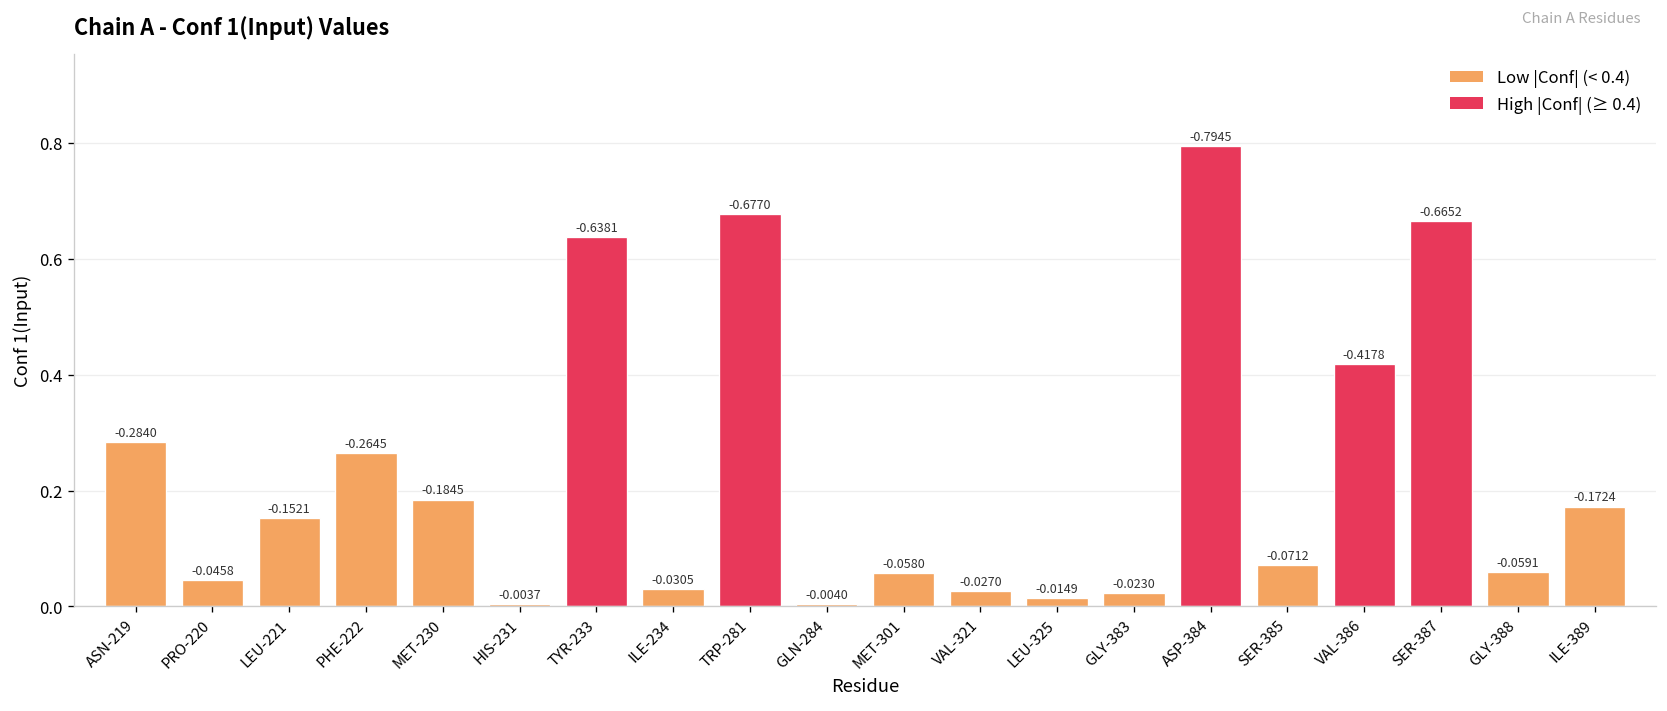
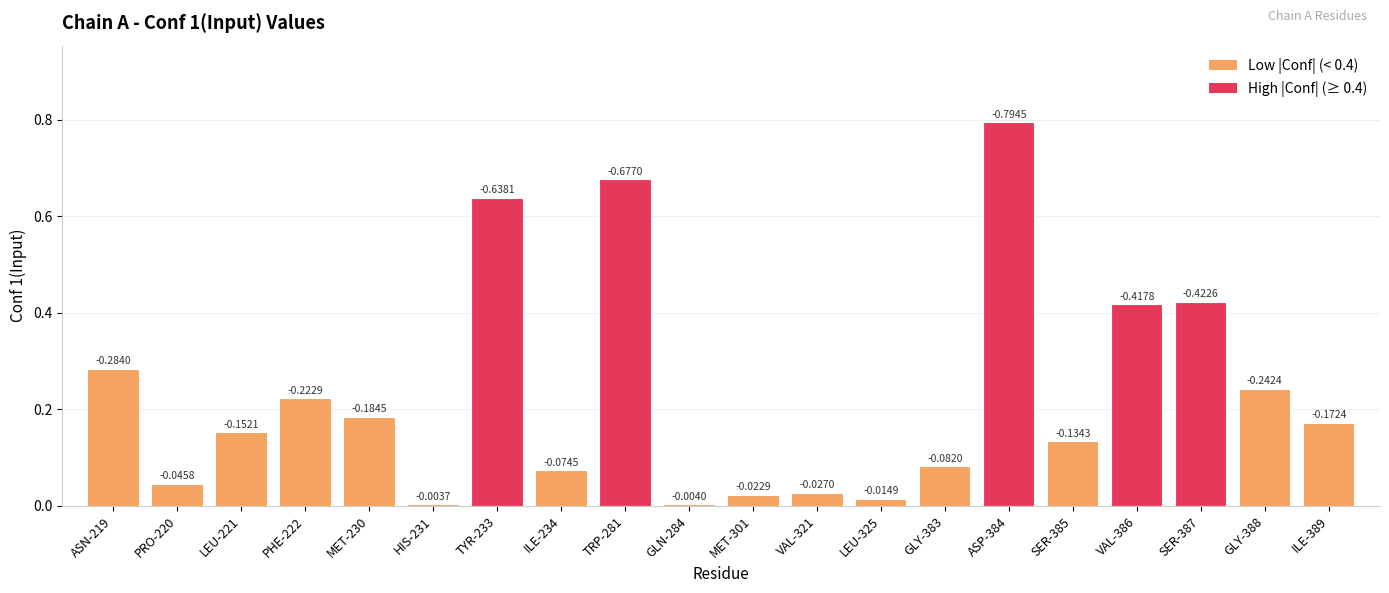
  {
-   "PHE-222": -0.2645,
-   "ILE-234": -0.0305,
-   "MET-301": -0.0580,
-   "GLY-383": -0.0230,
-   "SER-385": -0.0712,
-   "SER-387": -0.6652,
-   "GLY-388": -0.0591
+   "PHE-222": -0.2229,
+   "ILE-234": -0.0745,
+   "MET-301": -0.0229,
+   "GLY-383": -0.0820,
+   "SER-385": -0.1343,
+   "SER-387": -0.4226,
+   "GLY-388": -0.2424
  }
